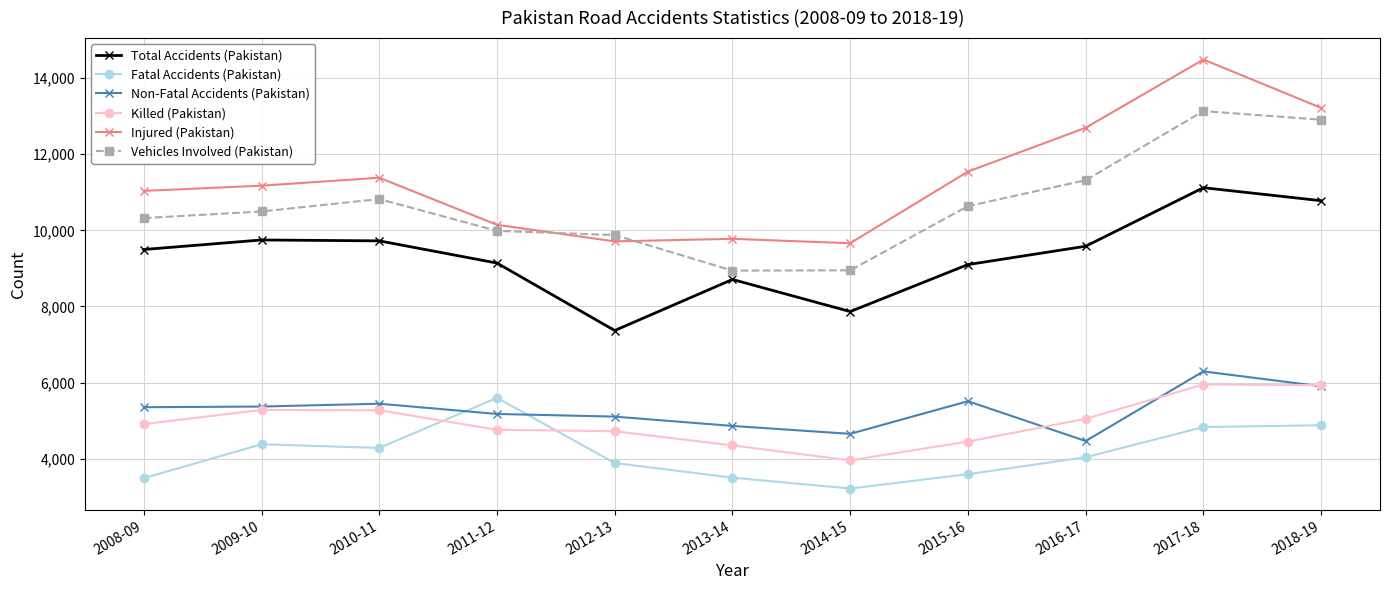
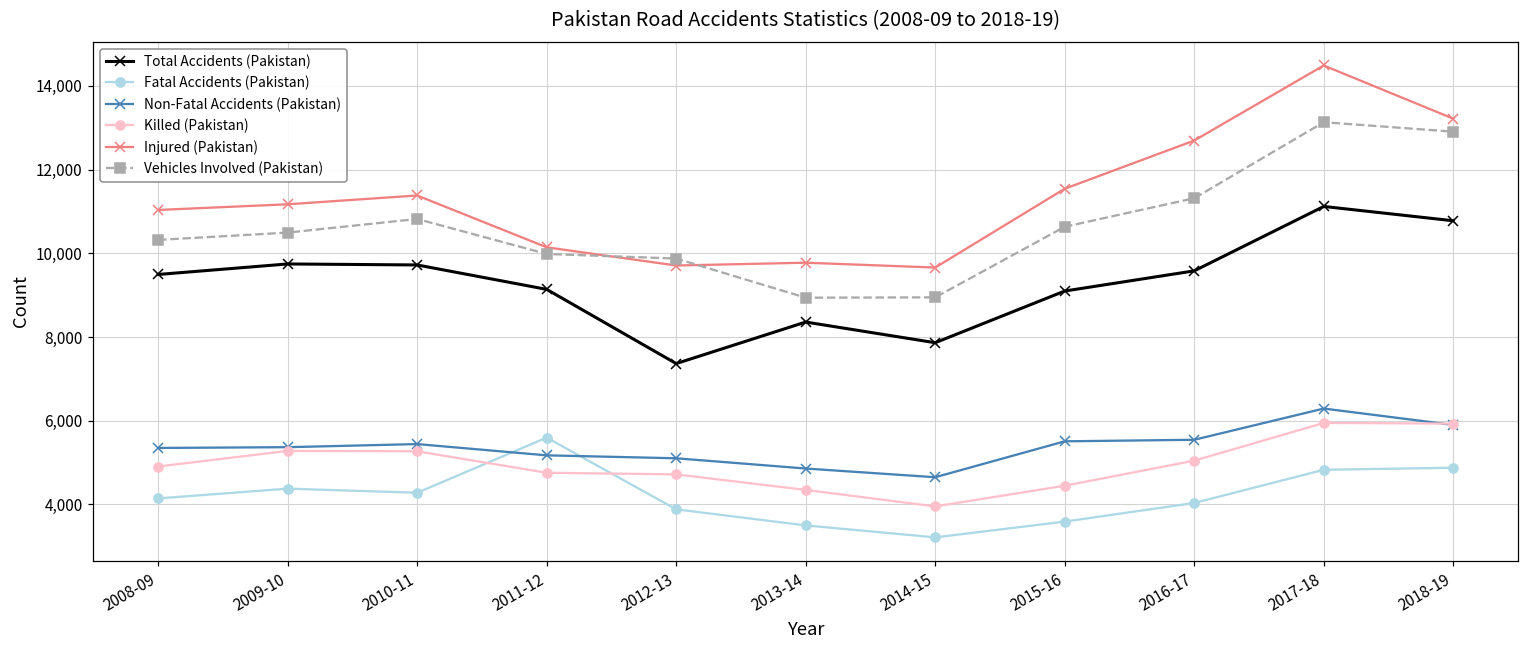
  {
    "Total Accidents (Pakistan)": {
      "2008-09": "9,500",
      "2009-10": "9,700",
      "2010-11": "9,700",
      "2011-12": "9,100",
      "2012-13": "7,400",
-     "2013-14": "8,700",
+     "2013-14": "8,400",
      "2014-15": "7,900",
      "2015-16": "9,100",
      "2016-17": "9,600",
      "2017-18": "11,100",
      "2018-19": "10,800"
    },
    "Fatal Accidents (Pakistan)": {
-     "2008-09": "3,500",
+     "2008-09": "4,100",
      "2009-10": "4,400",
      "2010-11": "4,300",
      "2011-12": "5,600",
      "2012-13": "3,900",
      "2013-14": "3,500",
      "2014-15": "3,200",
      "2015-16": "3,600",
      "2016-17": "4,000",
      "2017-18": "4,800",
      "2018-19": "4,900"
    },
    "Non-Fatal Accidents (Pakistan)": {
      "2008-09": "5,400",
      "2009-10": "5,400",
      "2010-11": "5,400",
      "2011-12": "5,200",
      "2012-13": "5,100",
      "2013-14": "4,900",
      "2014-15": "4,700",
      "2015-16": "5,500",
-     "2016-17": "4,500",
+     "2016-17": "5,500",
      "2017-18": "6,300"
    },
    "Killed (Pakistan)": {
      "2008-09": "4,900",
      "2009-10": "5,300",
      "2010-11": "5,300",
      "2011-12": "4,800",
      "2012-13": "4,700",
      "2013-14": "4,300",
      "2014-15": "4,000",
      "2015-16": "4,400",
      "2016-17": "5,000",
      "2017-18": "5,900"
    },
    "Injured (Pakistan)": {
      "2008-09": "11,000",
      "2009-10": "11,200",
      "2010-11": "11,400",
      "2011-12": "10,100",
      "2012-13": "9,700",
      "2013-14": "9,800",
      "2014-15": "9,700",
      "2015-16": "11,500",
      "2016-17": "12,700",
      "2017-18": "14,500",
      "2018-19": "13,200"
    },
    "Vehicles Involved (Pakistan)": {
      "2008-09": "10,300",
      "2009-10": "10,500",
      "2010-11": "10,800",
      "2011-12": "10,000",
      "2012-13": "9,900",
      "2013-14": "8,900",
      "2014-15": "8,900",
      "2015-16": "10,600",
      "2016-17": "11,300",
      "2017-18": "13,100",
      "2018-19": "12,900"
    }
  }
